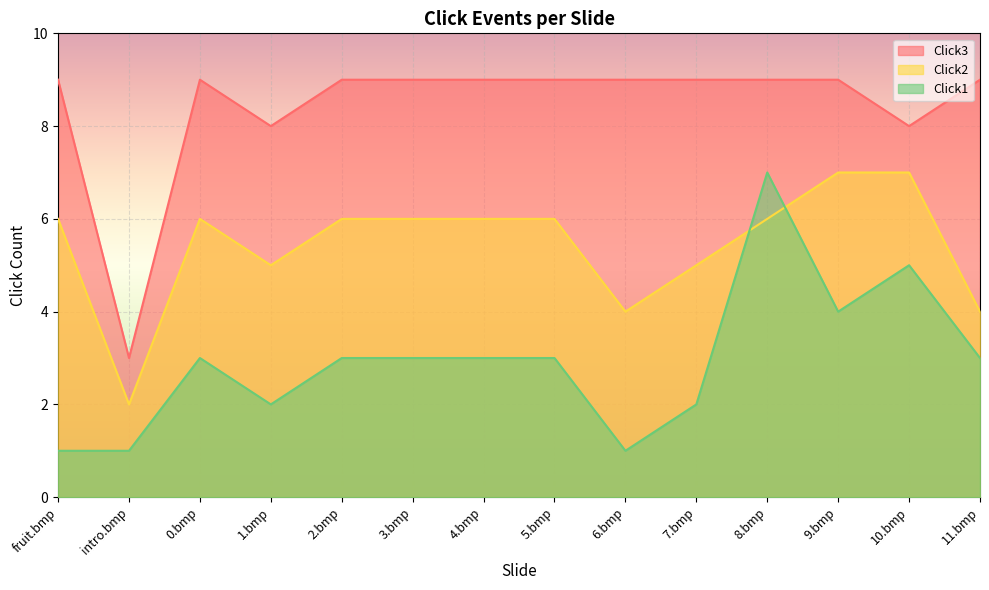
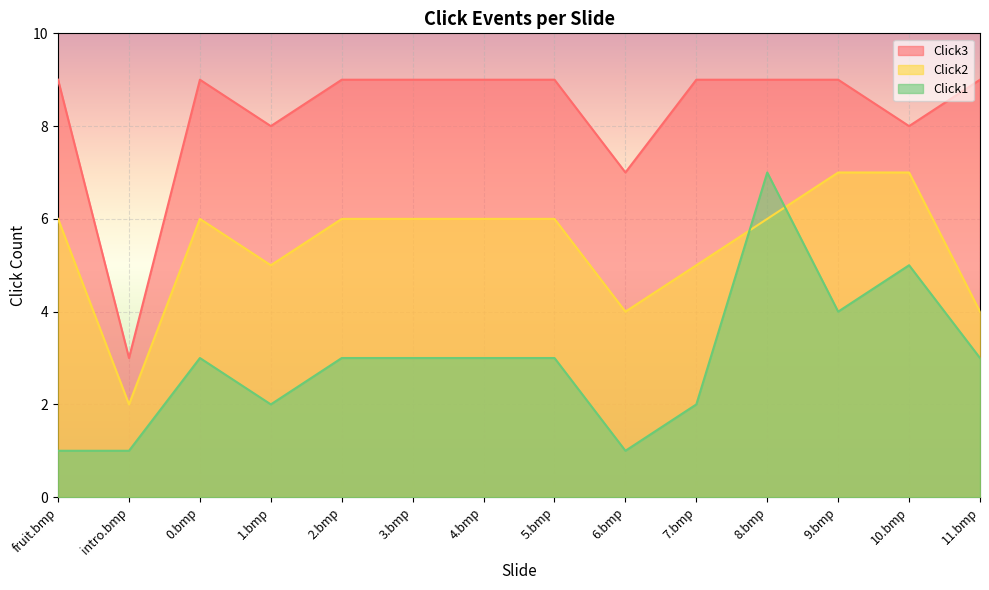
  {
    "Click3": {
      "fruit.bmp": 9,
      "intro.bmp": 3,
      "0.bmp": 9,
      "1.bmp": 8,
      "2.bmp": 9,
      "3.bmp": 9,
      "4.bmp": 9,
      "5.bmp": 9,
-     "6.bmp": 9,
+     "6.bmp": 7,
      "7.bmp": 9,
      "8.bmp": 9,
      "9.bmp": 9,
      "10.bmp": 8,
      "11.bmp": 9
    },
    "Click2": {
      "fruit.bmp": 6,
      "intro.bmp": 2,
      "0.bmp": 6,
      "1.bmp": 5,
      "2.bmp": 6,
      "3.bmp": 6,
      "4.bmp": 6,
      "5.bmp": 6,
      "6.bmp": 4,
      "7.bmp": 5,
      "8.bmp": 6,
      "9.bmp": 7,
      "10.bmp": 7,
      "11.bmp": 4
    },
    "Click1": {
      "fruit.bmp": 1,
      "intro.bmp": 1,
      "0.bmp": 3,
      "1.bmp": 2,
      "2.bmp": 3,
      "3.bmp": 3,
      "4.bmp": 3,
      "5.bmp": 3,
      "6.bmp": 1,
      "7.bmp": 2,
      "8.bmp": 7,
      "9.bmp": 4,
      "10.bmp": 5,
      "11.bmp": 3
    }
  }
